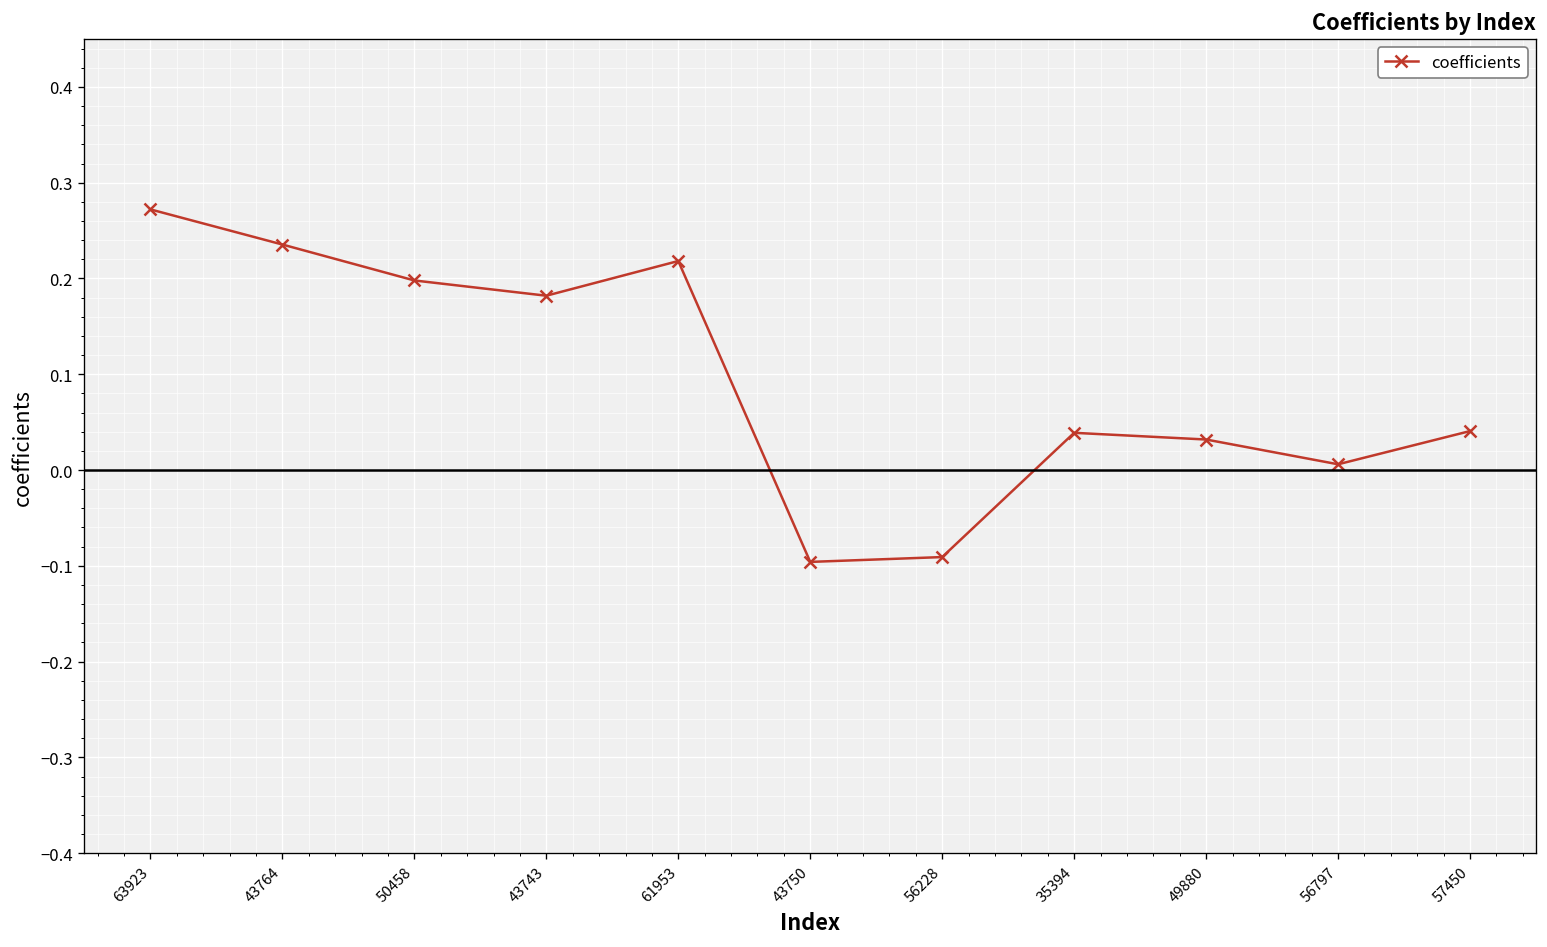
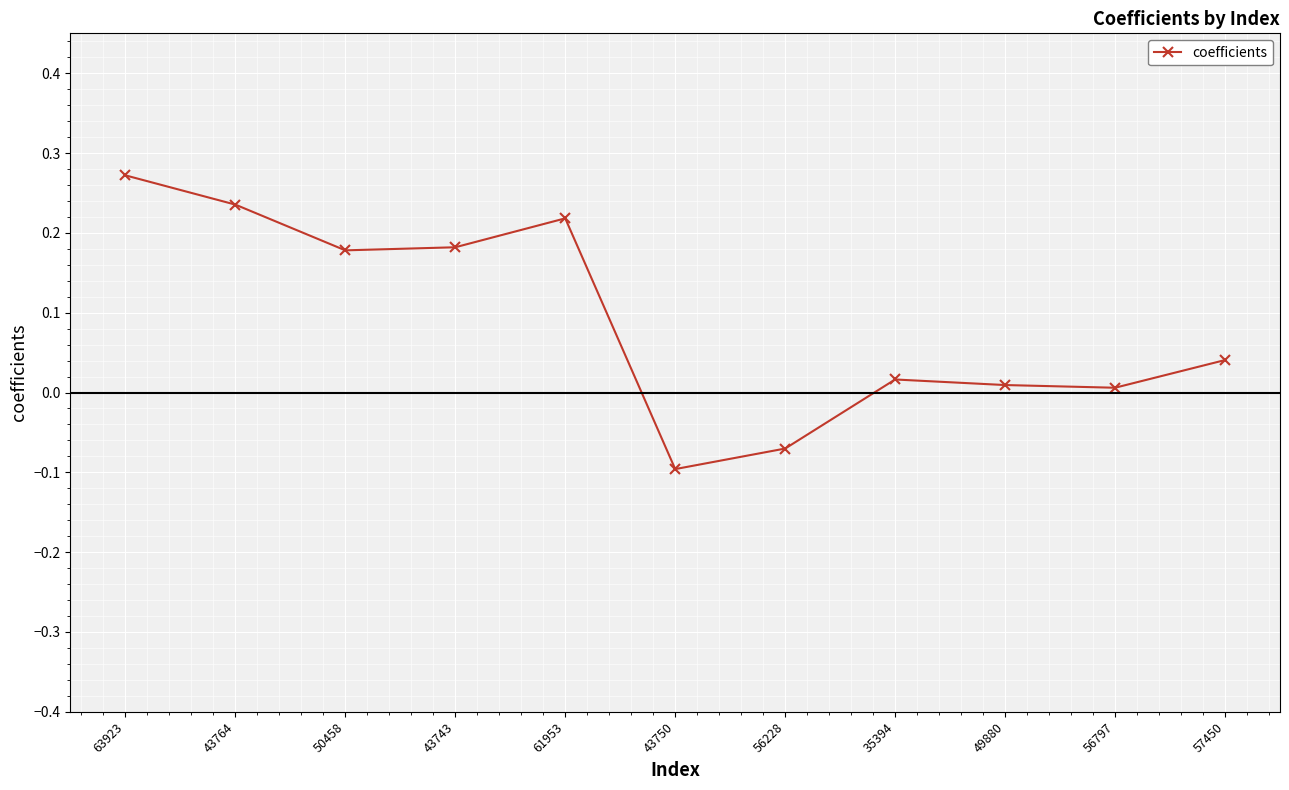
  {
    "63923": 0.27,
    "43764": 0.24,
-   "50458": 0.20,
+   "50458": 0.18,
    "43743": 0.18,
    "61953": 0.22,
    "43750": -0.10,
-   "56228": -0.09,
-   "35394": 0.04,
-   "49880": 0.03,
+   "56228": -0.07,
+   "35394": 0.02,
+   "49880": 0.01,
    "56797": 0.01,
    "57450": 0.04
  }
